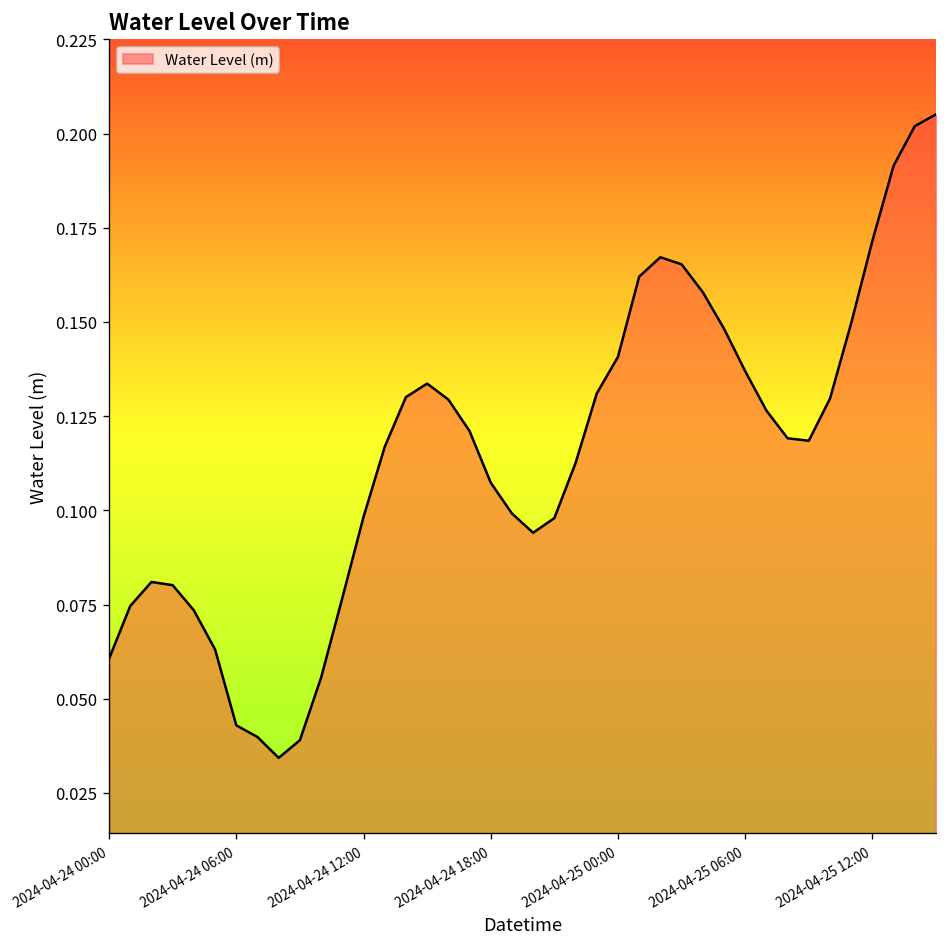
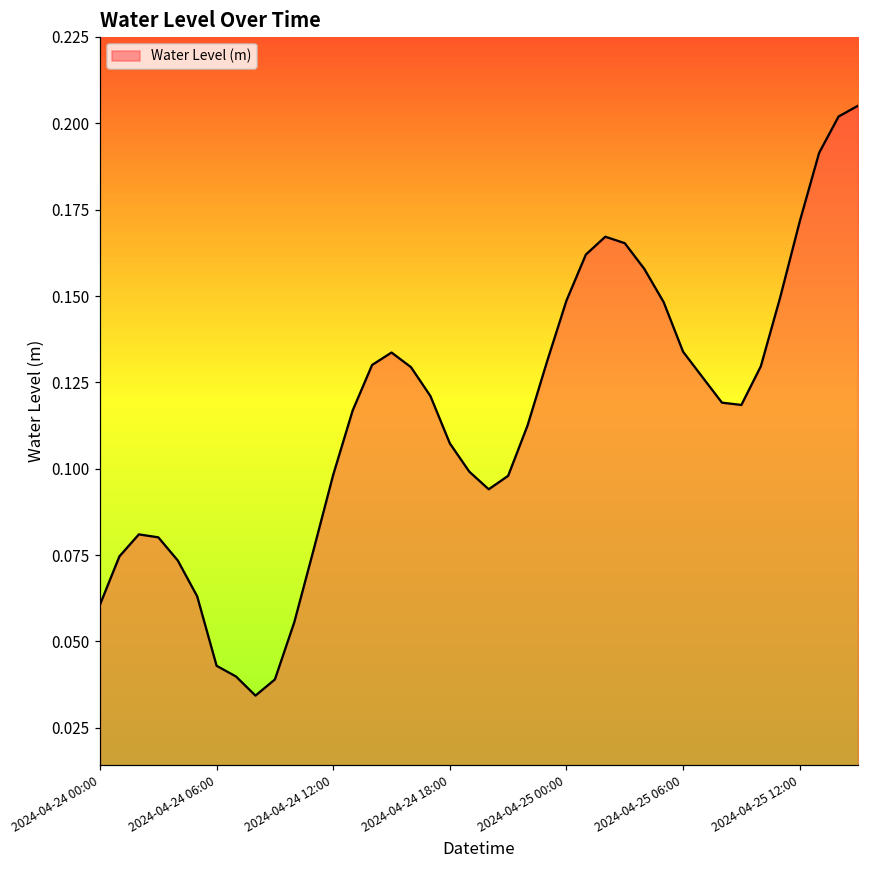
  {
    "2024-04-24 00:00": 0.061,
    "2024-04-24 06:00": 0.043,
    "2024-04-24 12:00": 0.098,
    "2024-04-24 18:00": 0.107,
-   "2024-04-25 00:00": 0.141,
-   "2024-04-25 06:00": 0.137,
+   "2024-04-25 00:00": 0.149,
+   "2024-04-25 06:00": 0.134,
    "2024-04-25 12:00": 0.172
  }
